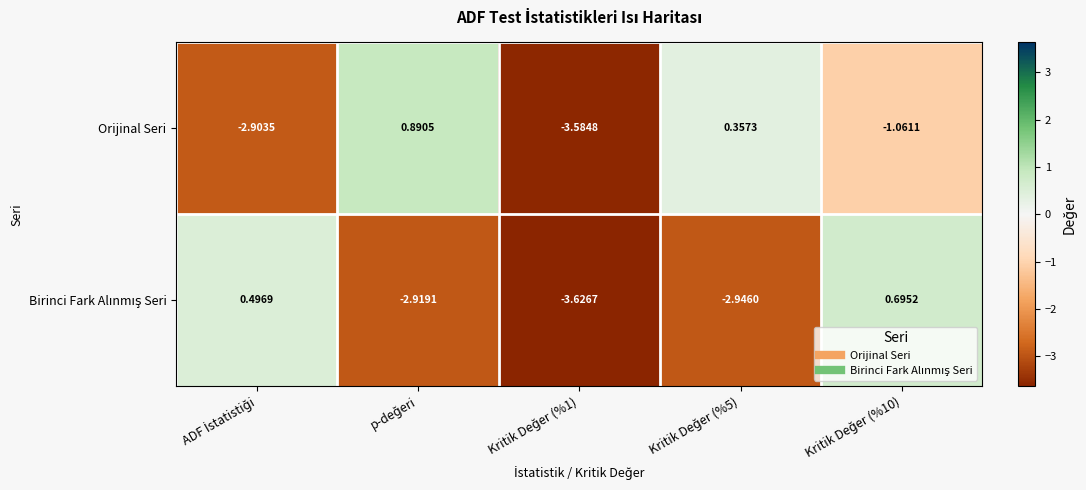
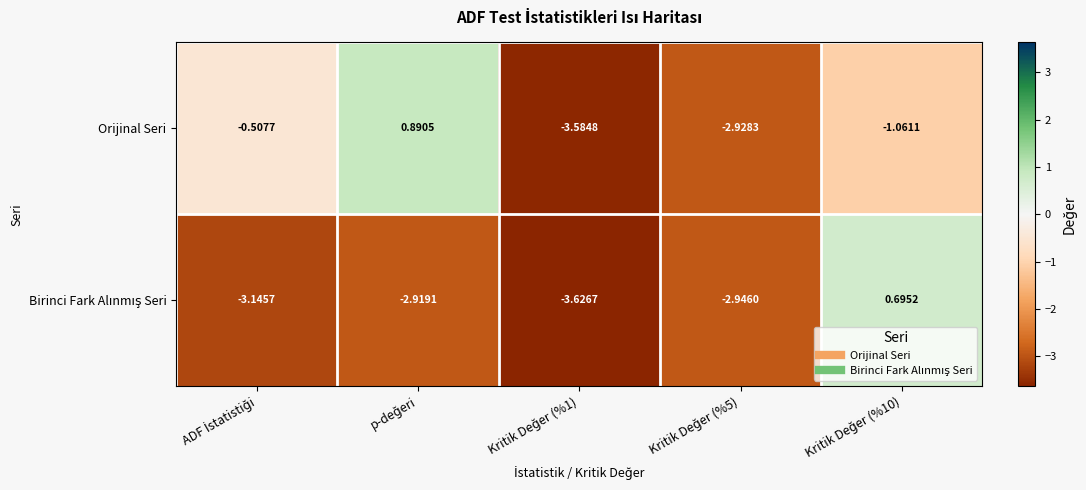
  {
    "Orijinal Seri": {
-     "ADF İstatistiği": -2.9035,
+     "ADF İstatistiği": -0.5077,
      "p-değeri": 0.8905,
      "Kritik Değer (%1)": -3.5848,
-     "Kritik Değer (%5)": 0.3573,
+     "Kritik Değer (%5)": -2.9283,
      "Kritik Değer (%10)": -1.0611
    },
    "Birinci Fark Alınmış Seri": {
-     "ADF İstatistiği": 0.4969,
+     "ADF İstatistiği": -3.1457,
      "p-değeri": -2.9191,
      "Kritik Değer (%1)": -3.6267,
      "Kritik Değer (%5)": -2.9460,
      "Kritik Değer (%10)": 0.6952
    }
  }
